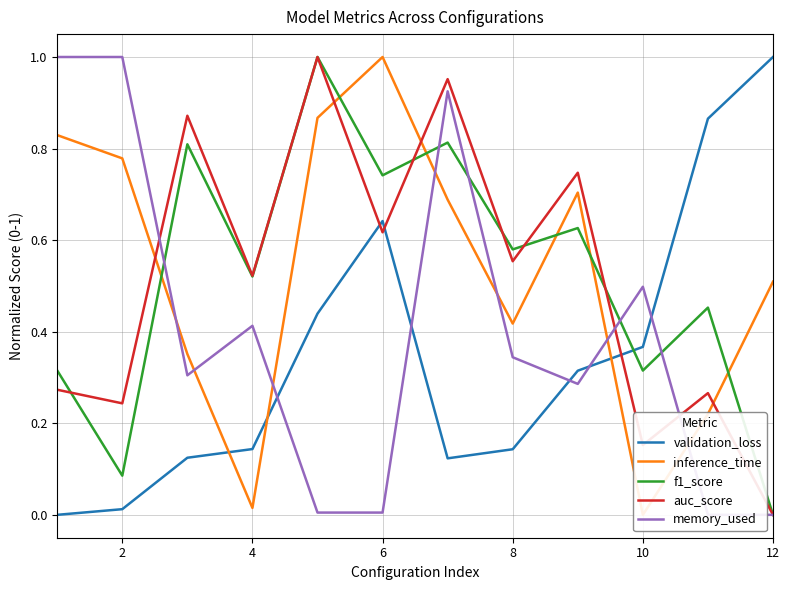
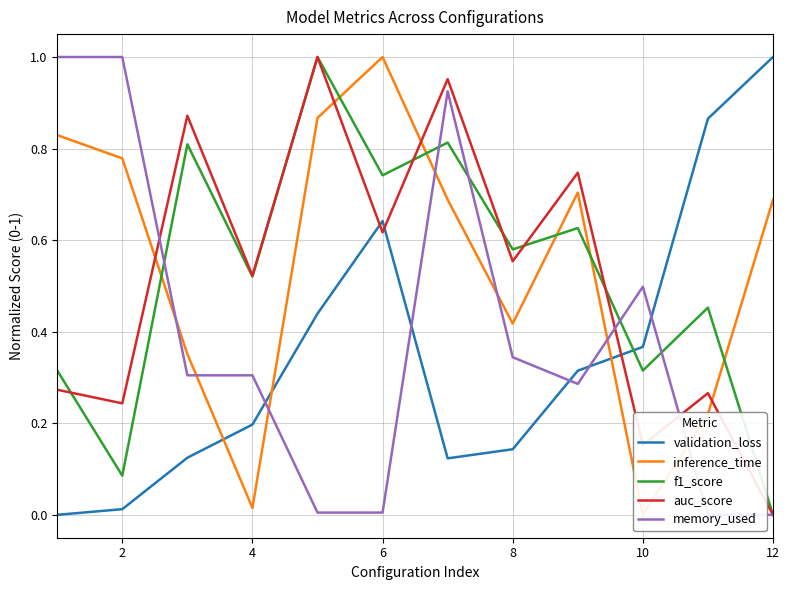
  {
    "validation_loss": {
      "2": 0.01,
-     "4": 0.14,
+     "4": 0.20,
      "6": 0.64,
      "8": 0.14,
      "10": 0.37,
      "12": 1.00
    },
    "inference_time": {
      "2": 0.78,
      "4": 0.02,
      "6": 1.00,
      "8": 0.42,
-     "12": 0.51
+     "12": 0.69
    },
    "f1_score": {
      "2": 0.09,
      "6": 0.74,
      "8": 0.58,
      "10": 0.32
    },
    "auc_score": {
      "2": 0.24,
      "6": 0.62,
      "8": 0.55
    },
    "memory_used": {
      "2": 1.00,
-     "4": 0.41,
+     "4": 0.30,
      "6": 0.00,
      "8": 0.34,
      "10": 0.50
    }
  }
